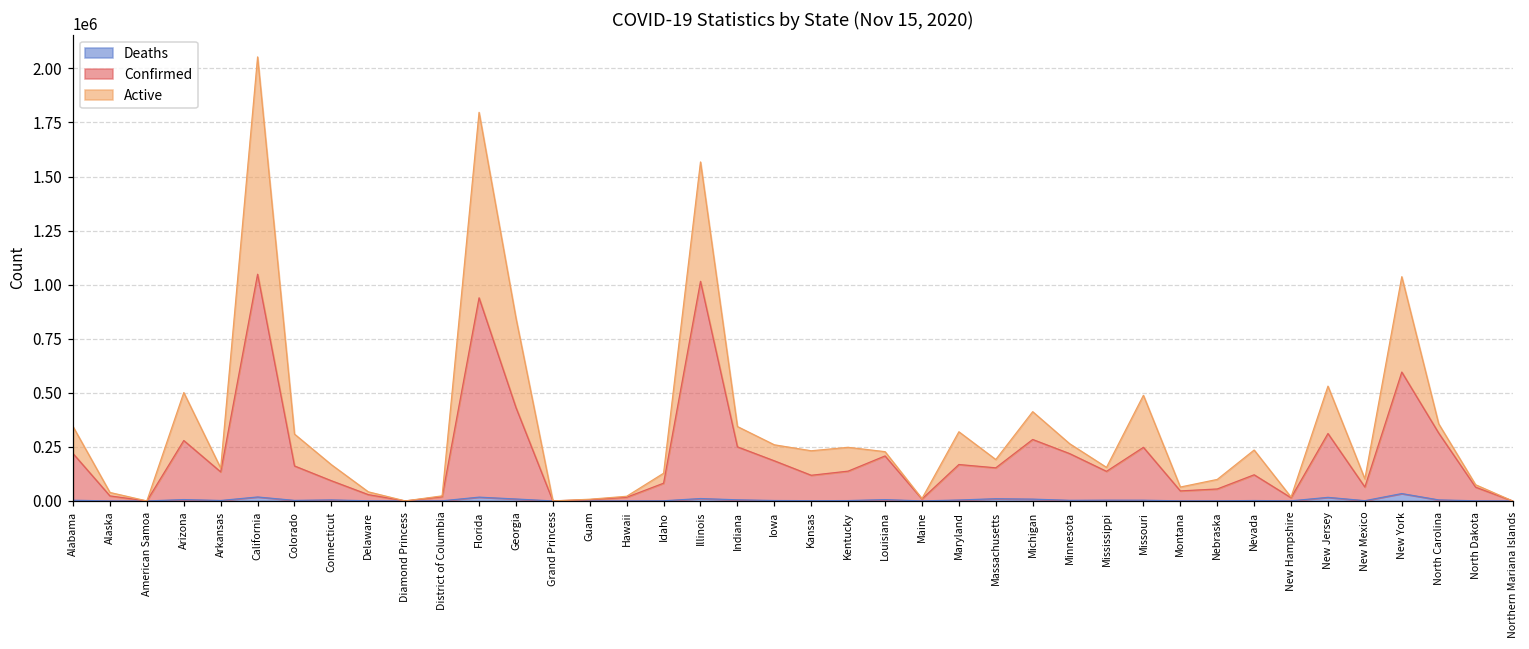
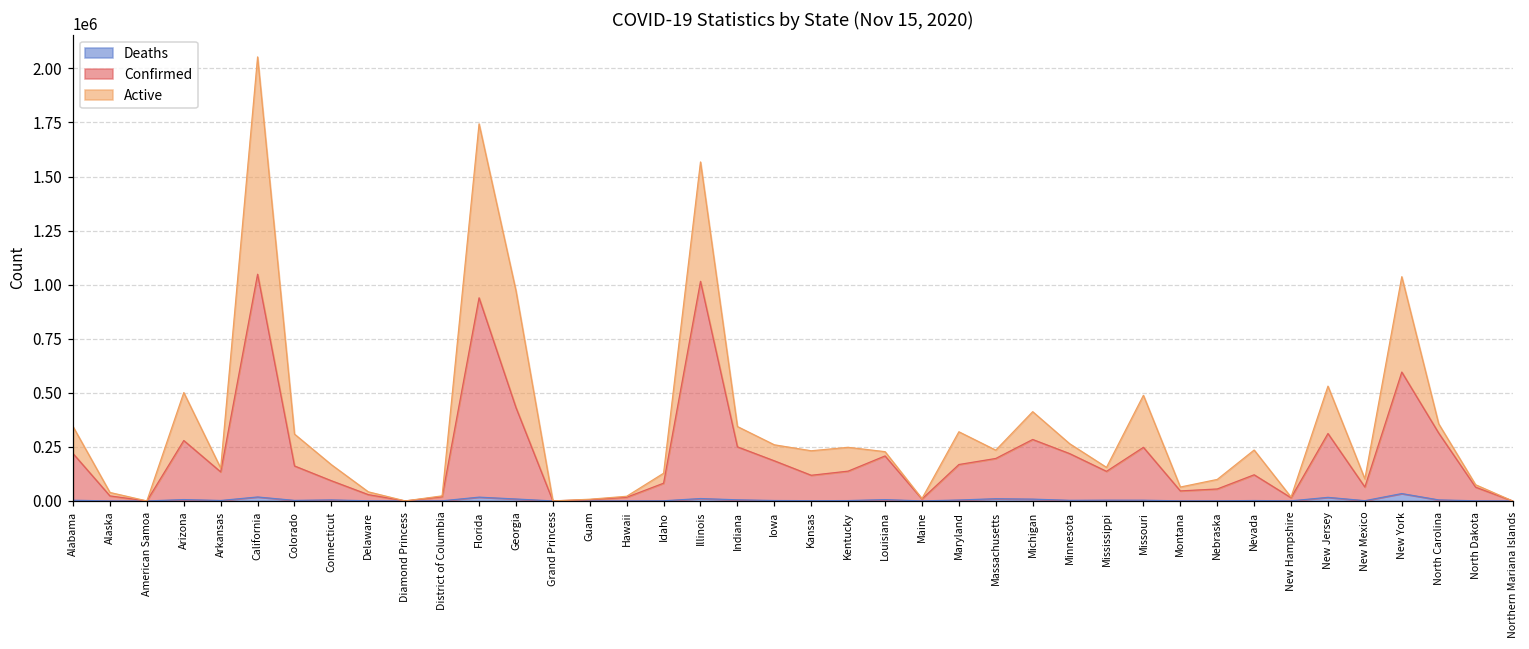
  {
    "Deaths": {
      "Alabama": 0,
      "Alaska": 0,
      "Arizona": 10000,
      "Arkansas": 0,
      "California": 20000,
      "Colorado": 0,
      "Connecticut": 0,
      "Delaware": 0,
      "District of Columbia": 0,
      "Florida": 20000,
      "Georgia": 10000,
      "Hawaii": 0,
      "Idaho": 0,
      "Illinois": 10000,
      "Indiana": 10000,
      "Iowa": 0,
      "Kansas": 0,
      "Kentucky": 0,
      "Louisiana": 10000,
      "Maryland": 0,
      "Massachusetts": 10000,
      "Michigan": 10000,
      "Minnesota": 0,
      "Mississippi": 0,
      "Missouri": 0,
      "Montana": 0,
      "Nebraska": 0,
      "Nevada": 0,
      "New Hampshire": 0,
      "New Jersey": 20000,
      "New Mexico": 0,
      "New York": 30000,
      "North Carolina": 0,
      "North Dakota": 0
    },
    "Confirmed": {
      "Alabama": 220000,
      "Alaska": 20000,
      "Arizona": 270000,
      "Arkansas": 130000,
      "California": 1030000,
      "Colorado": 160000,
      "Connecticut": 90000,
      "Delaware": 30000,
      "Florida": 920000,
      "Georgia": 420000,
      "Idaho": 80000,
      "Illinois": 1000000,
      "Indiana": 240000,
      "Iowa": 180000,
      "Kansas": 120000,
      "Kentucky": 140000,
      "Louisiana": 200000,
      "Maryland": 160000,
-     "Massachusetts": 140000,
+     "Massachusetts": 190000,
      "Michigan": 280000,
      "Minnesota": 220000,
      "Mississippi": 130000,
      "Missouri": 240000,
      "Montana": 50000,
      "Nebraska": 50000,
      "Nevada": 120000,
      "New Jersey": 300000,
      "New Mexico": 60000,
      "New York": 560000,
      "North Carolina": 310000
    },
    "Active": {
      "Alabama": 120000,
      "Alaska": 20000,
      "Arizona": 220000,
      "Arkansas": 20000,
      "California": 1000000,
      "Colorado": 150000,
      "Connecticut": 70000,
      "Delaware": 10000,
-     "Florida": 860000,
-     "Georgia": 410000,
+     "Florida": 800000,
+     "Georgia": 540000,
      "Idaho": 50000,
      "Illinois": 550000,
      "Indiana": 90000,
      "Iowa": 70000,
      "Kansas": 110000,
      "Kentucky": 110000,
      "Louisiana": 20000,
      "Maryland": 150000,
      "Massachusetts": 40000,
      "Michigan": 130000,
      "Minnesota": 50000,
      "Mississippi": 20000,
      "Missouri": 240000,
      "Montana": 20000,
      "Nebraska": 40000,
      "Nevada": 110000,
      "New Jersey": 220000,
      "New Mexico": 40000,
      "New York": 440000,
      "North Carolina": 40000
    }
  }
